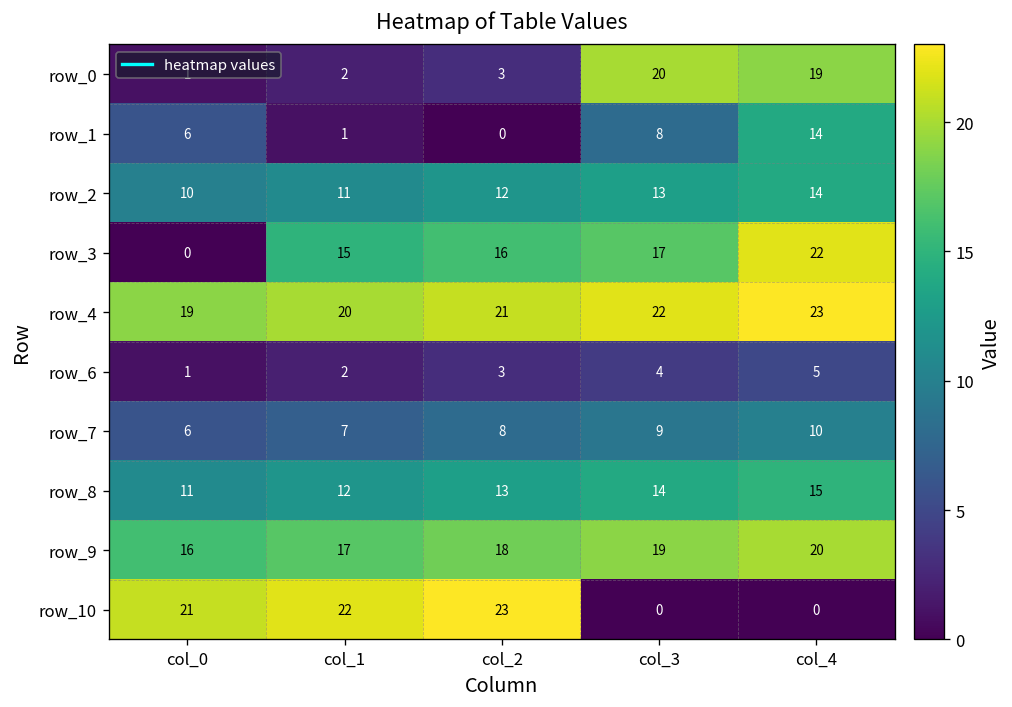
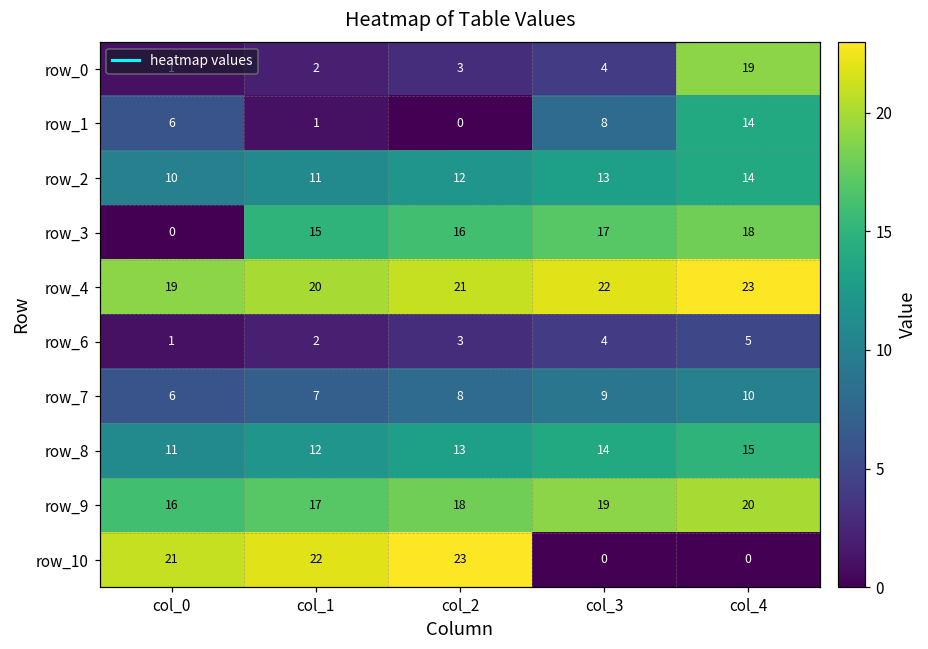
  {
    "row_0": {
      "col_1": 2,
      "col_2": 3,
-     "col_3": 20,
+     "col_3": 4,
      "col_4": 19
    },
    "row_1": {
      "col_0": 6,
      "col_1": 1,
      "col_2": 0,
      "col_3": 8,
      "col_4": 14
    },
    "row_2": {
      "col_0": 10,
      "col_1": 11,
      "col_2": 12,
      "col_3": 13,
      "col_4": 14
    },
    "row_3": {
      "col_0": 0,
      "col_1": 15,
      "col_2": 16,
      "col_3": 17,
-     "col_4": 22
+     "col_4": 18
    },
    "row_4": {
      "col_0": 19,
      "col_1": 20,
      "col_2": 21,
      "col_3": 22,
      "col_4": 23
    },
    "row_6": {
      "col_0": 1,
      "col_1": 2,
      "col_2": 3,
      "col_3": 4,
      "col_4": 5
    },
    "row_7": {
      "col_0": 6,
      "col_1": 7,
      "col_2": 8,
      "col_3": 9,
      "col_4": 10
    },
    "row_8": {
      "col_0": 11,
      "col_1": 12,
      "col_2": 13,
      "col_3": 14,
      "col_4": 15
    },
    "row_9": {
      "col_0": 16,
      "col_1": 17,
      "col_2": 18,
      "col_3": 19,
      "col_4": 20
    },
    "row_10": {
      "col_0": 21,
      "col_1": 22,
      "col_2": 23,
      "col_3": 0,
      "col_4": 0
    }
  }
